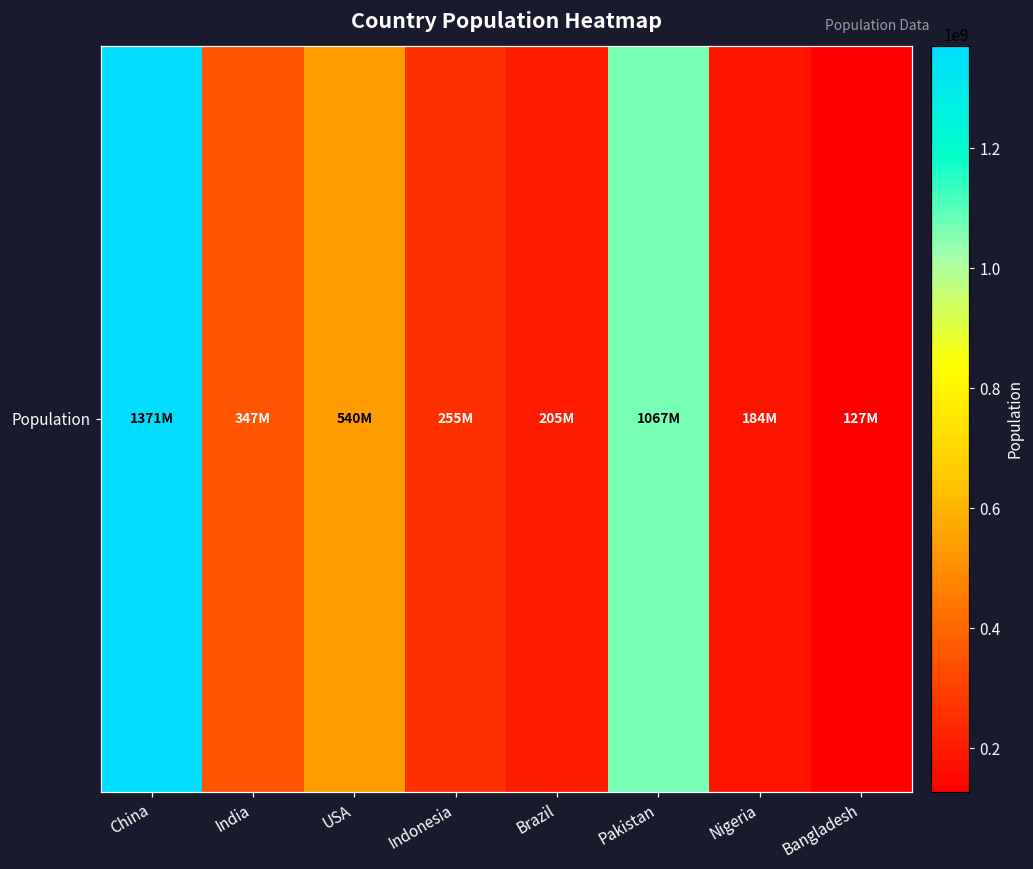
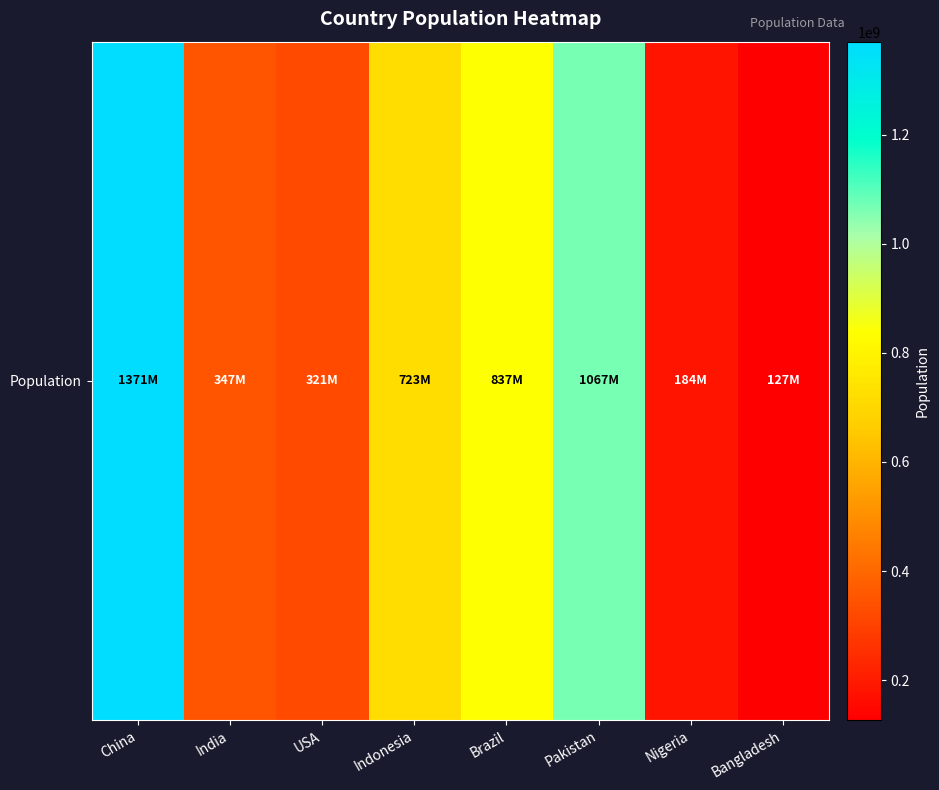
  {
    "Population": {
      "China": "1371M",
      "India": "347M",
-     "USA": "540M",
-     "Indonesia": "255M",
-     "Brazil": "205M",
+     "USA": "321M",
+     "Indonesia": "723M",
+     "Brazil": "837M",
      "Pakistan": "1067M",
      "Nigeria": "184M",
      "Bangladesh": "127M"
    }
  }
